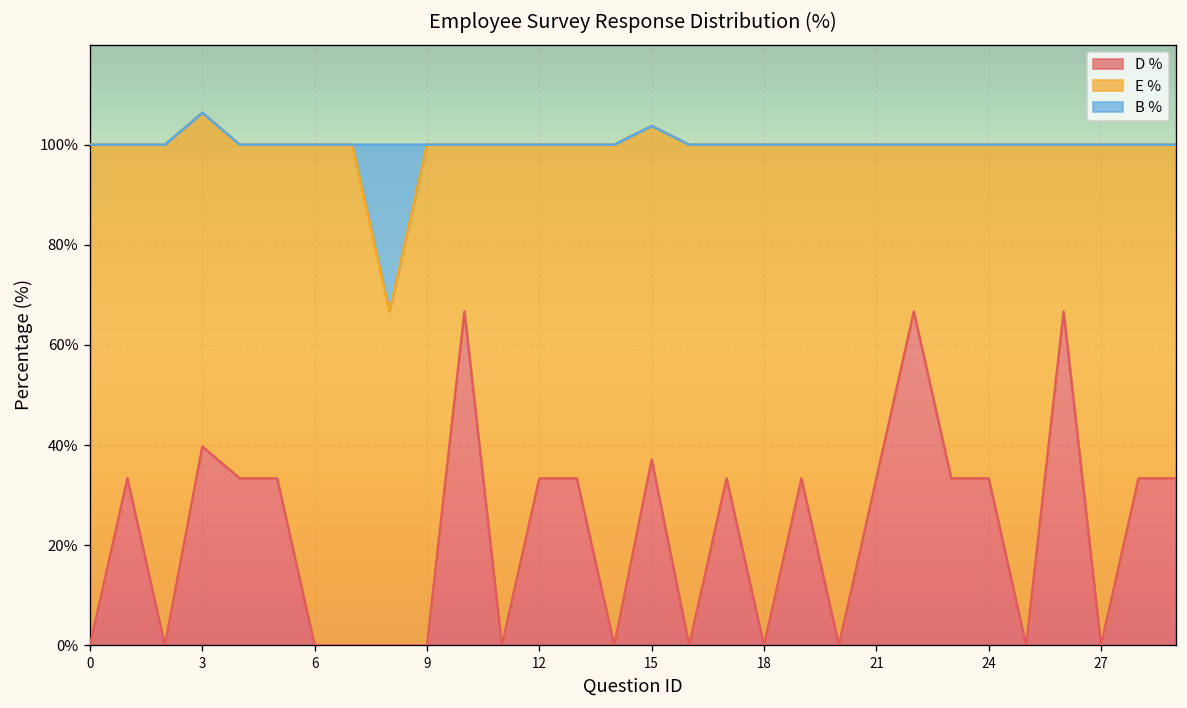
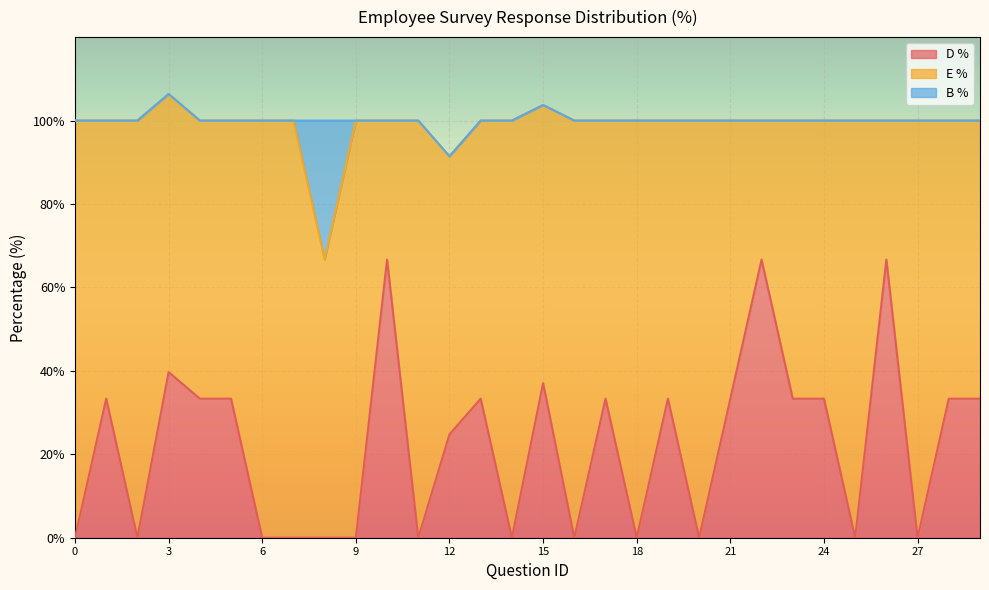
  {
    "D %": {
      "0": "0%",
      "3": "40%",
      "6": "0%",
      "9": "0%",
-     "12": "33%",
+     "12": "25%",
      "15": "37%",
      "18": "0%",
      "21": "33%",
      "24": "33%",
      "27": "0%"
    }
  }
